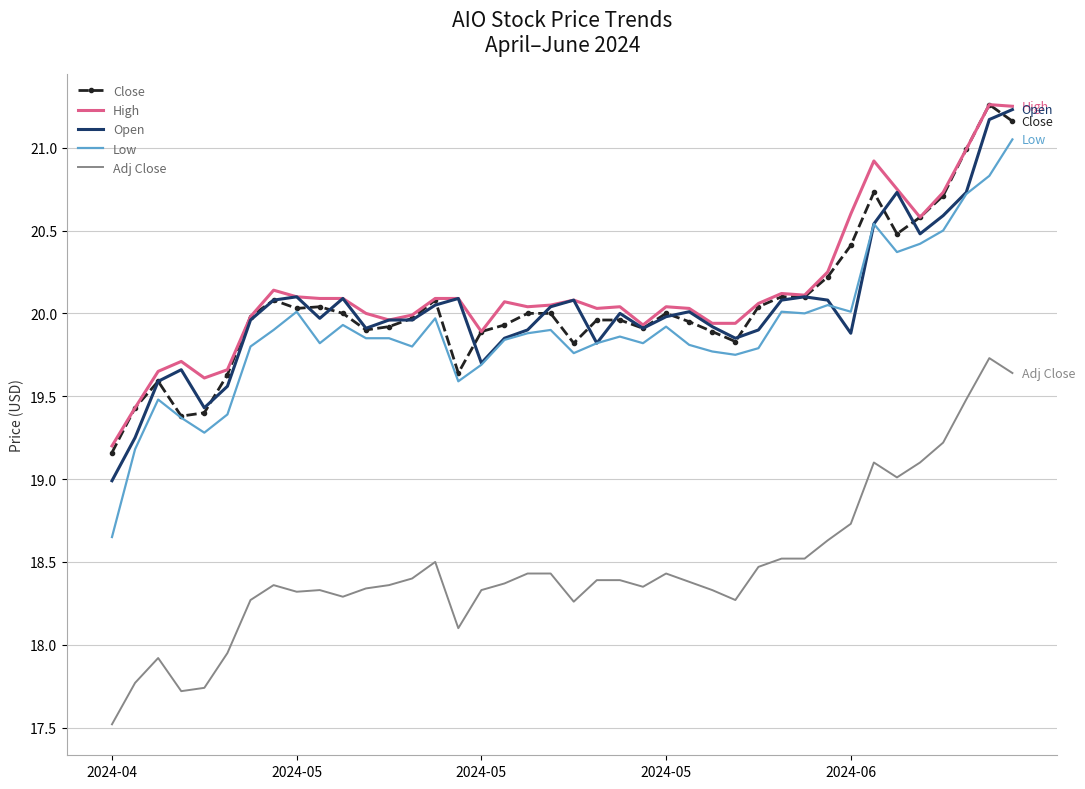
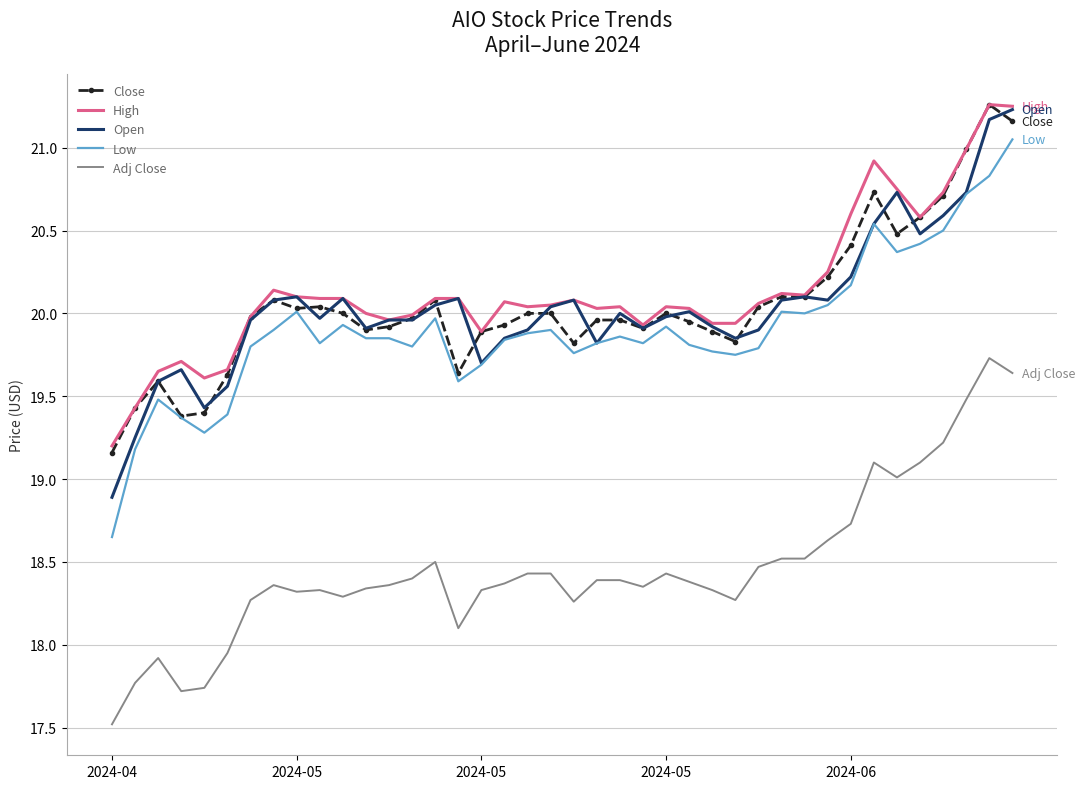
  {
    "Close": {
      "2024-04": 19.16,
      "2024-06": 20.41
    },
    "High": {
      "2024-04": 19.20,
      "2024-06": 20.60
    },
    "Open": {
-     "2024-04": 18.99,
-     "2024-06": 19.88
+     "2024-04": 18.89,
+     "2024-06": 20.22
    },
    "Low": {
      "2024-04": 18.65,
-     "2024-06": 20.01
+     "2024-06": 20.17
    },
    "Adj Close": {
      "2024-04": 17.52,
      "2024-06": 18.73
    }
  }
